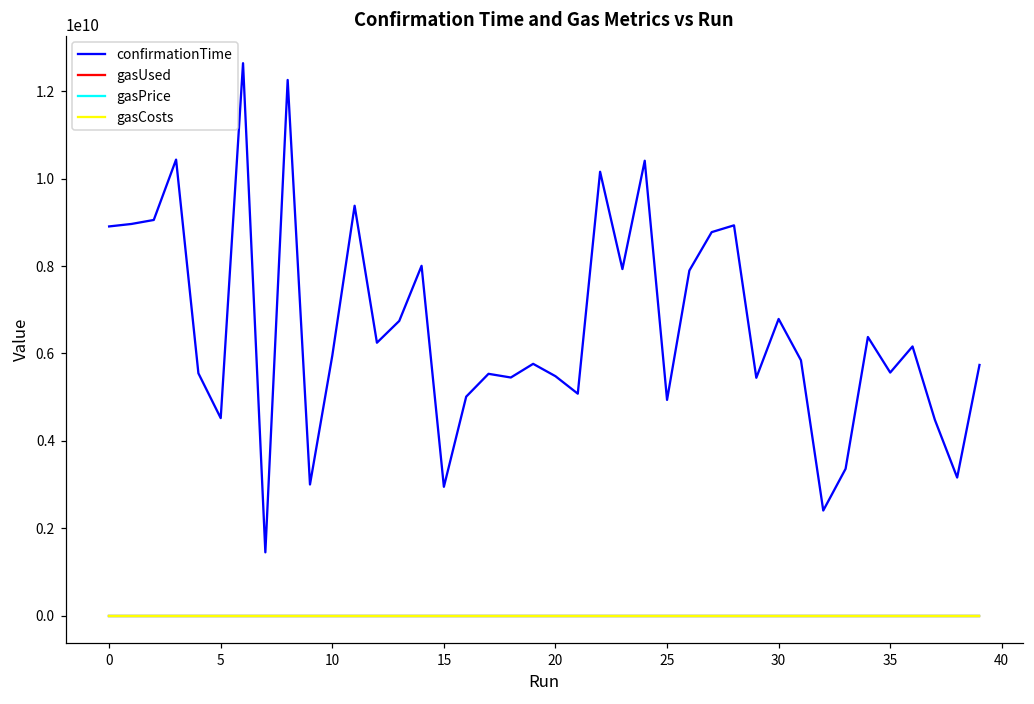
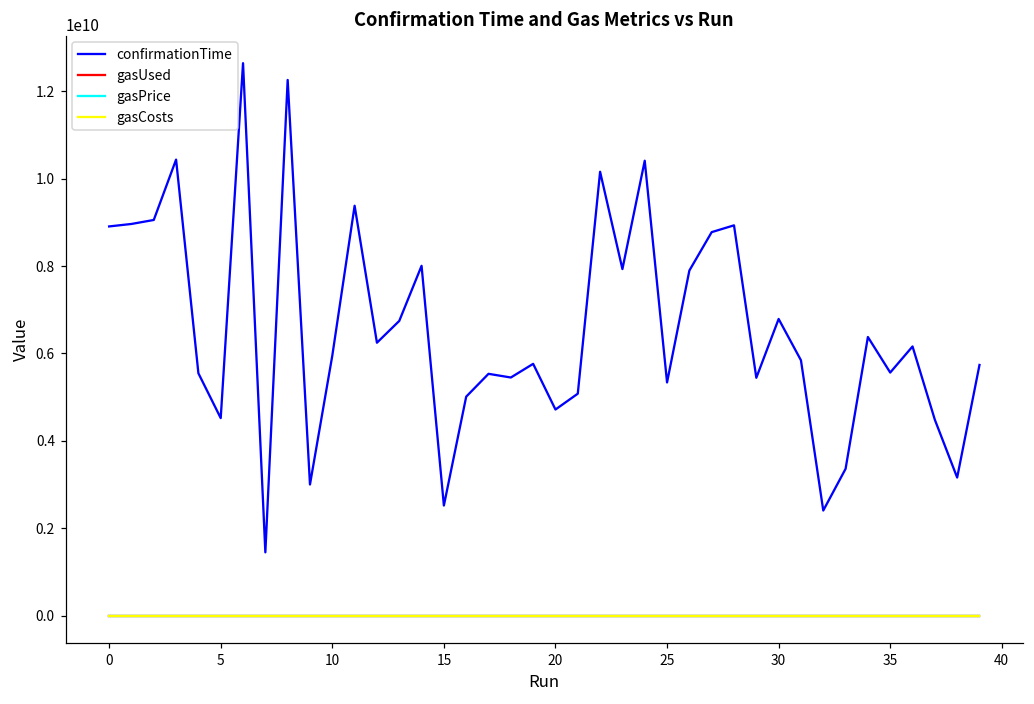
  {
    "confirmationTime": {
      "0": 8900000000,
      "5": 4500000000,
      "10": 5900000000,
-     "15": 2900000000,
-     "20": 5500000000,
-     "25": 4900000000,
+     "15": 2500000000,
+     "20": 4700000000,
+     "25": 5300000000,
      "30": 6800000000,
      "35": 5600000000
    },
    "gasCosts": {
      "0": 0,
      "5": 0,
      "10": 0,
      "15": 0,
      "20": 0,
      "25": 0,
      "30": 0,
      "35": 0
    }
  }
